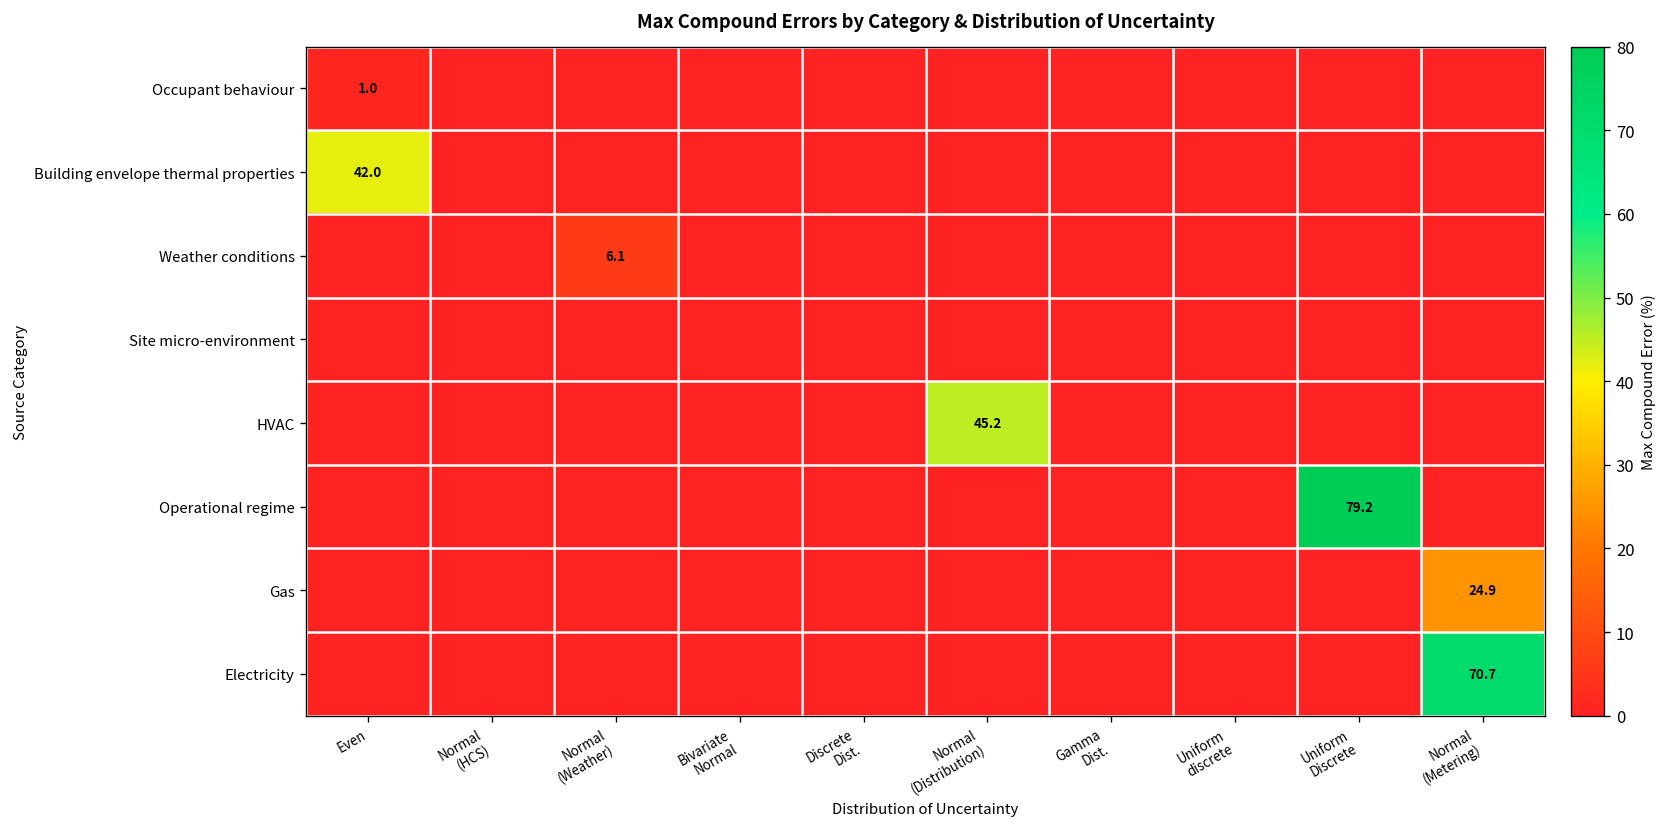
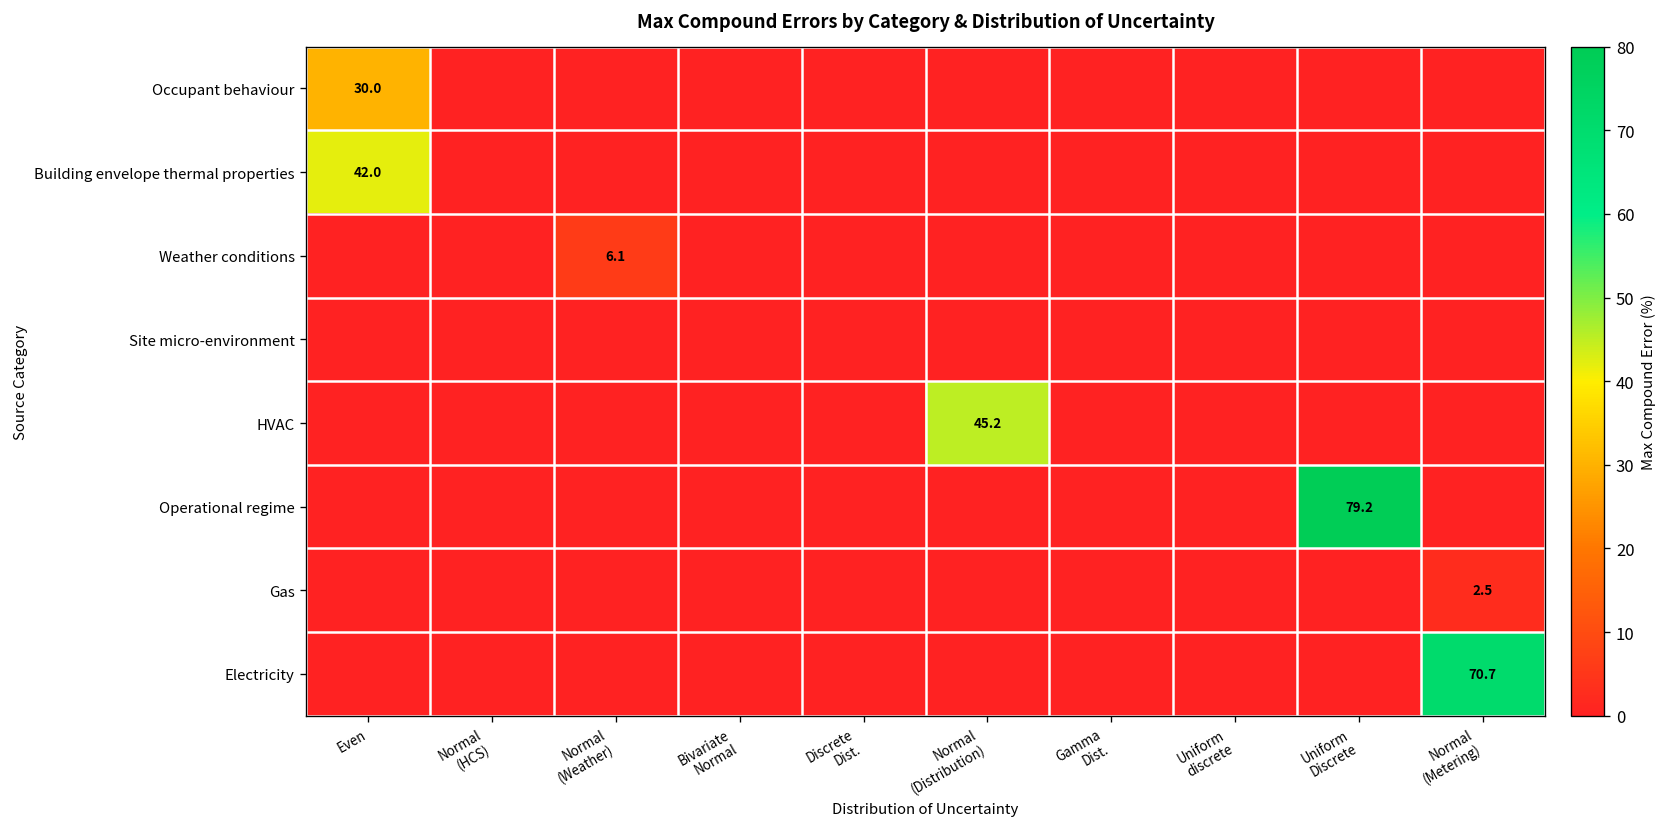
  {
    "Occupant behaviour": {
-     "Even": 1.0
+     "Even": 30.0
    },
    "Building envelope thermal properties": {
      "Even": 42.0
    },
    "Weather conditions": {
      "Normal (Weather)": 6.1
    },
    "HVAC": {
      "Normal (Distribution)": 45.2
    },
    "Operational regime": {
      "Uniform Discrete": 79.2
    },
    "Gas": {
-     "Normal (Metering)": 24.9
+     "Normal (Metering)": 2.5
    },
    "Electricity": {
      "Normal (Metering)": 70.7
    }
  }
